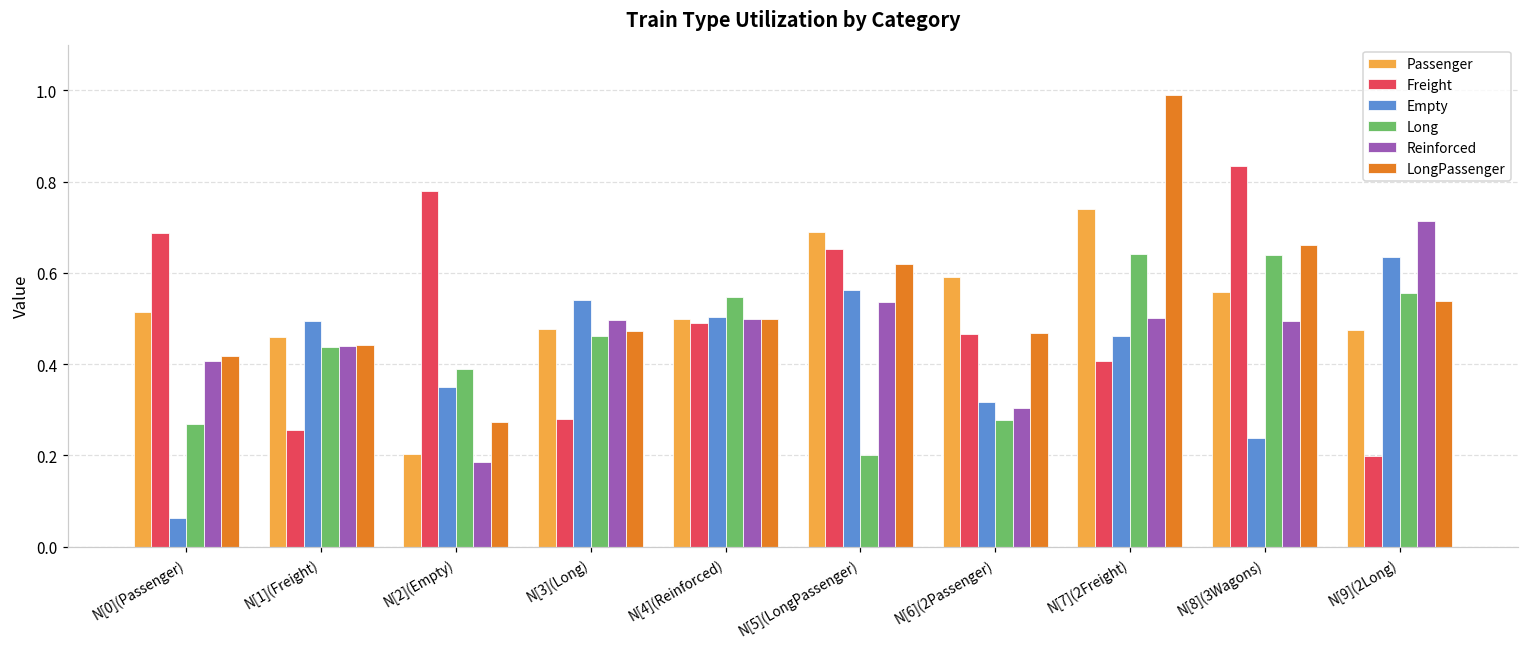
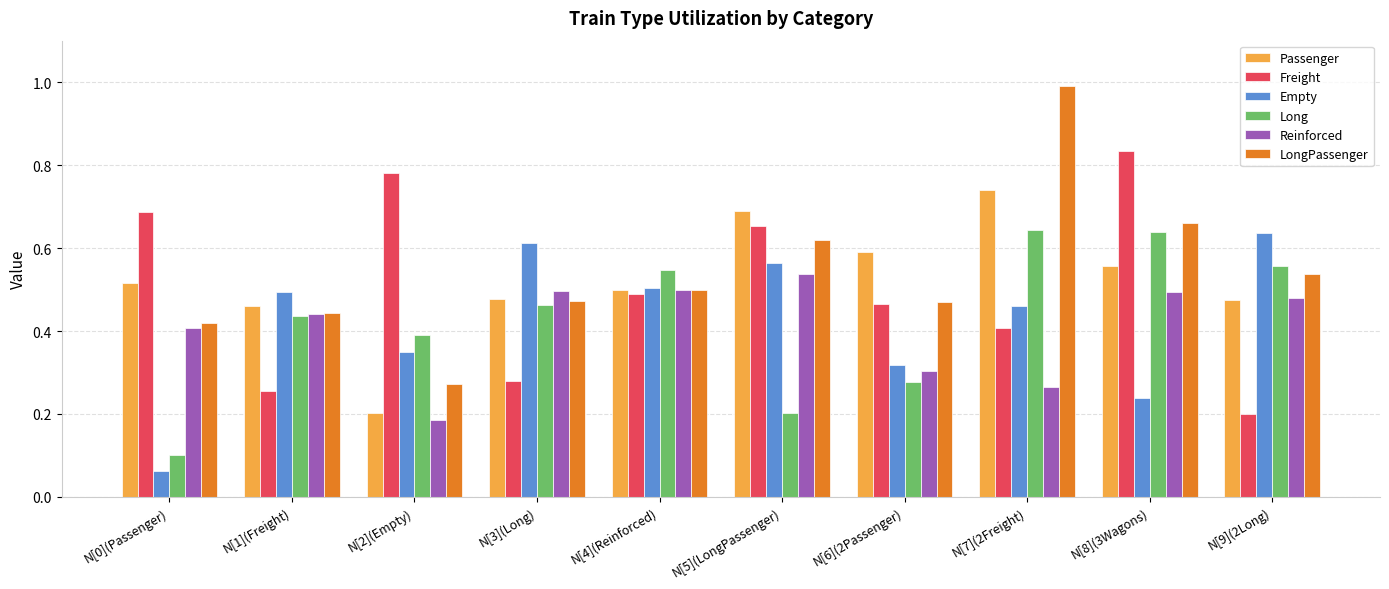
  {
    "Freight": {
      "N[0](Passenger)": 0.69,
      "N[1](Freight)": 0.26,
      "N[2](Empty)": 0.78,
      "N[3](Long)": 0.28,
      "N[4](Reinforced)": 0.49,
      "N[5](LongPassenger)": 0.65,
      "N[6](2Passenger)": 0.47,
      "N[7](2Freight)": 0.41,
      "N[8](3Wagons)": 0.84,
      "N[9](2Long)": 0.20
    },
    "Empty": {
      "N[0](Passenger)": 0.06,
      "N[1](Freight)": 0.49,
      "N[2](Empty)": 0.35,
-     "N[3](Long)": 0.54,
+     "N[3](Long)": 0.61,
      "N[4](Reinforced)": 0.50,
      "N[5](LongPassenger)": 0.56,
      "N[6](2Passenger)": 0.32,
      "N[7](2Freight)": 0.46,
      "N[8](3Wagons)": 0.24,
      "N[9](2Long)": 0.64
    },
    "Long": {
-     "N[0](Passenger)": 0.27,
+     "N[0](Passenger)": 0.10,
      "N[1](Freight)": 0.44,
      "N[2](Empty)": 0.39,
      "N[3](Long)": 0.46,
      "N[4](Reinforced)": 0.55,
      "N[5](LongPassenger)": 0.20,
      "N[6](2Passenger)": 0.28,
      "N[7](2Freight)": 0.64,
      "N[8](3Wagons)": 0.64,
      "N[9](2Long)": 0.56
    },
    "Reinforced": {
      "N[0](Passenger)": 0.41,
      "N[1](Freight)": 0.44,
      "N[2](Empty)": 0.19,
      "N[3](Long)": 0.50,
      "N[4](Reinforced)": 0.50,
      "N[5](LongPassenger)": 0.54,
      "N[6](2Passenger)": 0.30,
-     "N[7](2Freight)": 0.50,
+     "N[7](2Freight)": 0.26,
      "N[8](3Wagons)": 0.49,
-     "N[9](2Long)": 0.71
+     "N[9](2Long)": 0.48
    }
  }
